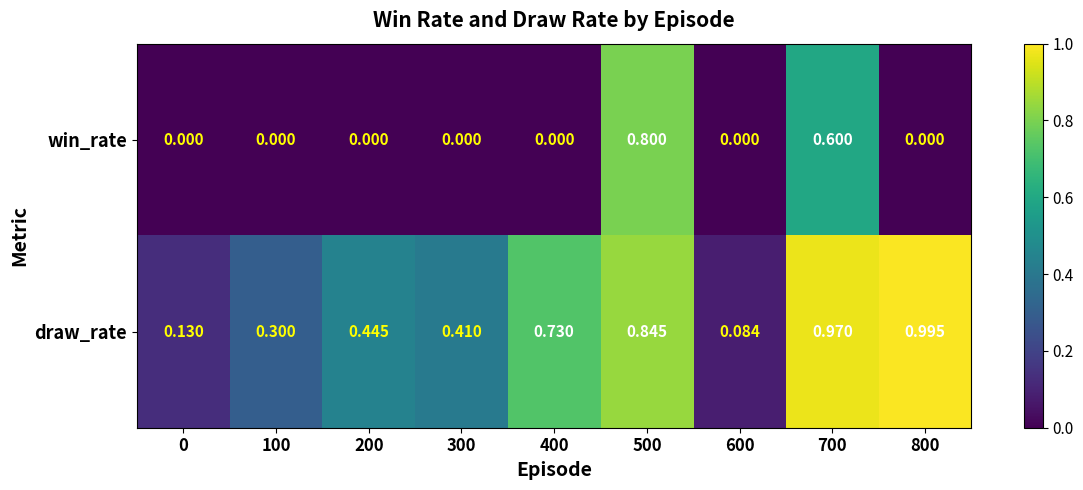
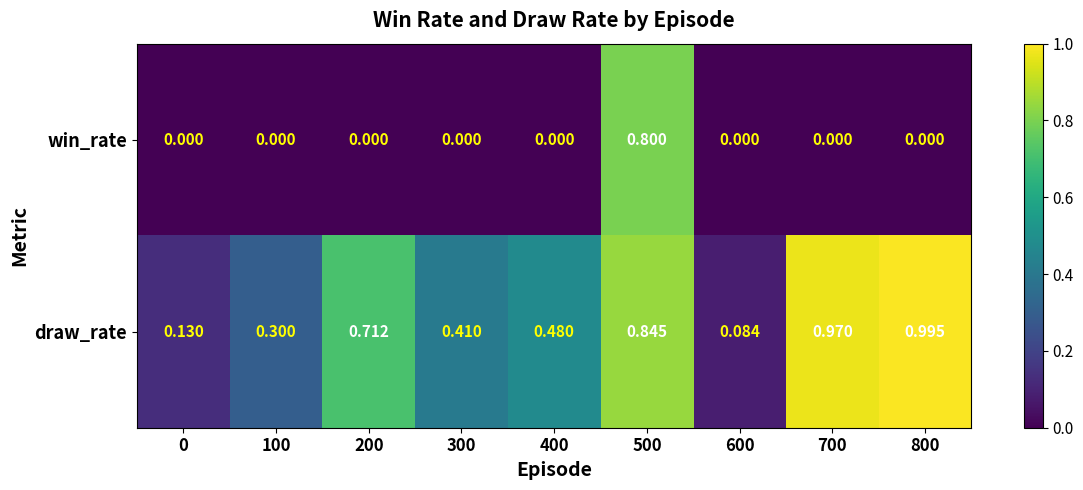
  {
    "win_rate": {
      "0": 0.000,
      "100": 0.000,
      "200": 0.000,
      "300": 0.000,
      "400": 0.000,
      "500": 0.800,
      "600": 0.000,
-     "700": 0.600,
+     "700": 0.000,
      "800": 0.000
    },
    "draw_rate": {
      "0": 0.130,
      "100": 0.300,
-     "200": 0.445,
+     "200": 0.712,
      "300": 0.410,
-     "400": 0.730,
+     "400": 0.480,
      "500": 0.845,
      "600": 0.084,
      "700": 0.970,
      "800": 0.995
    }
  }
